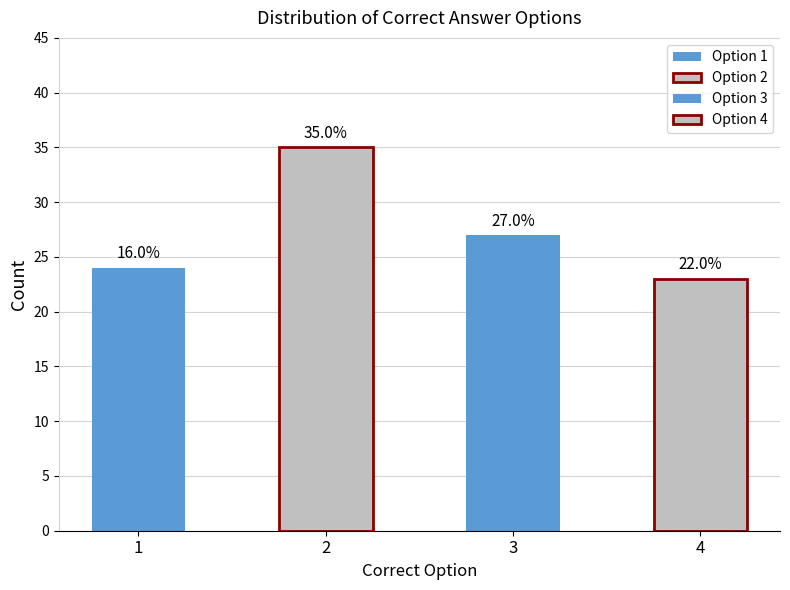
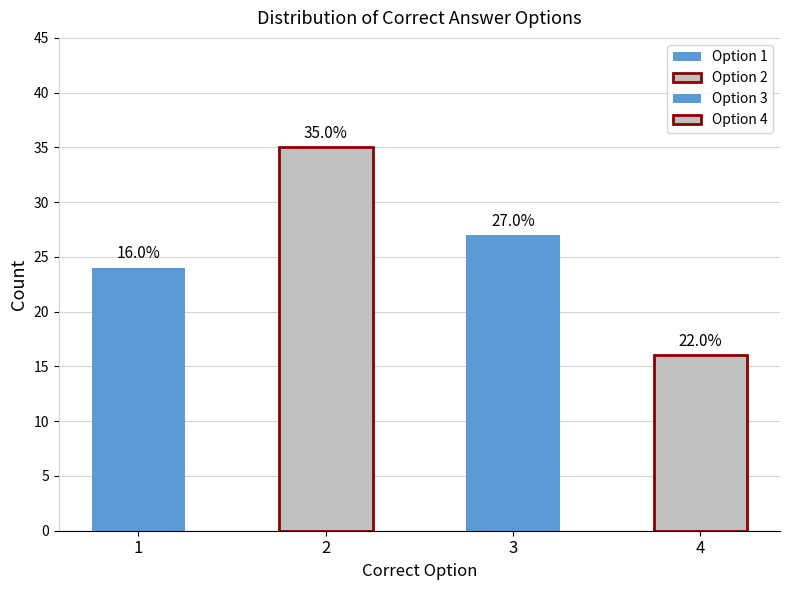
  {
-   "4": 23
+   "4": 16
  }
